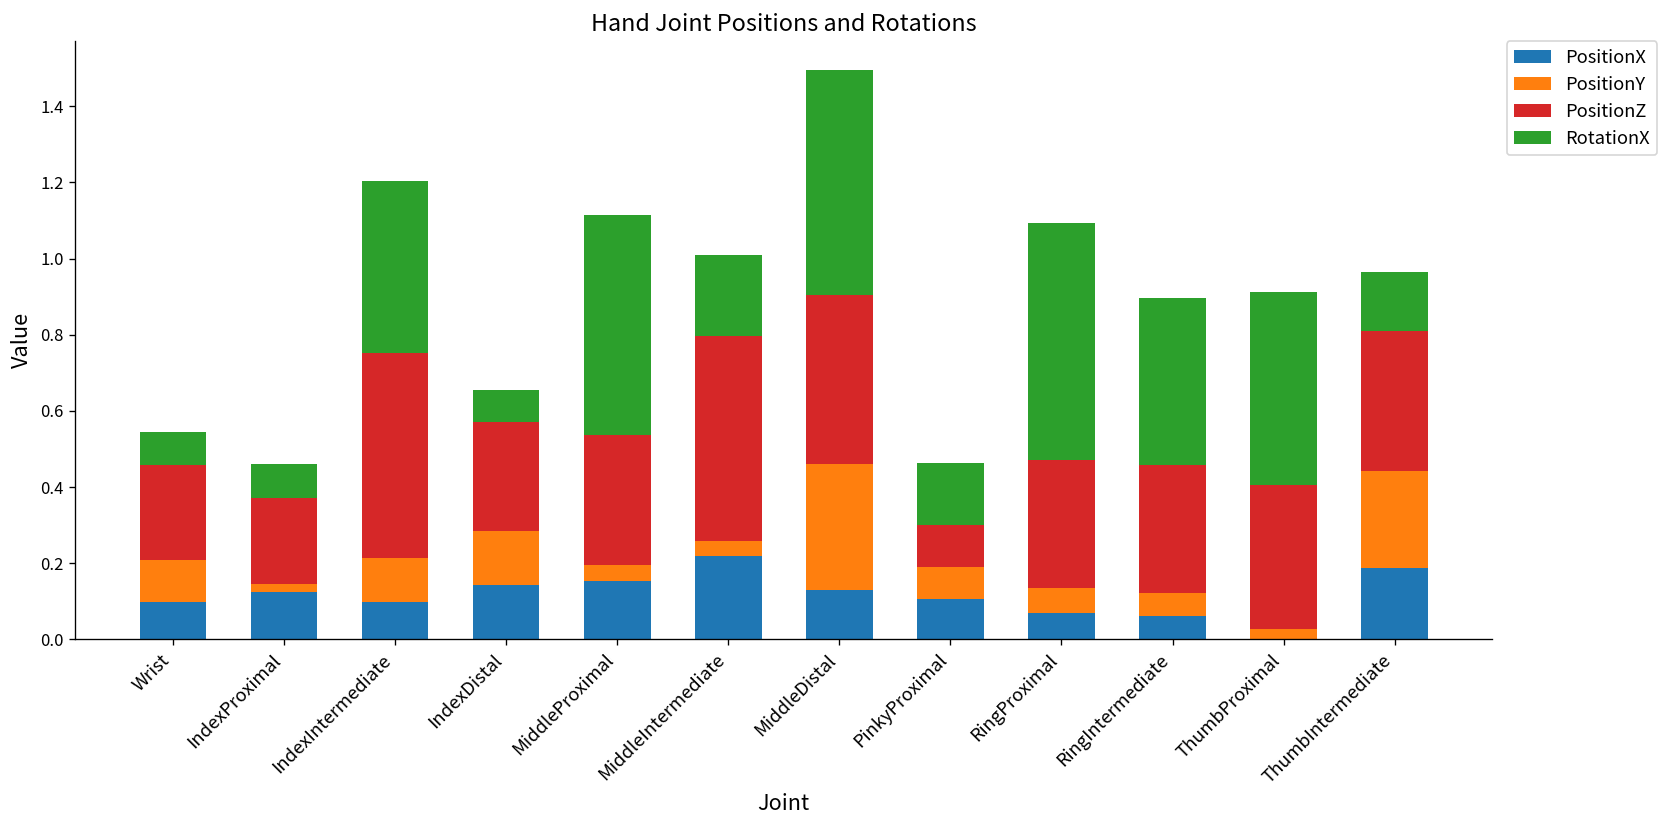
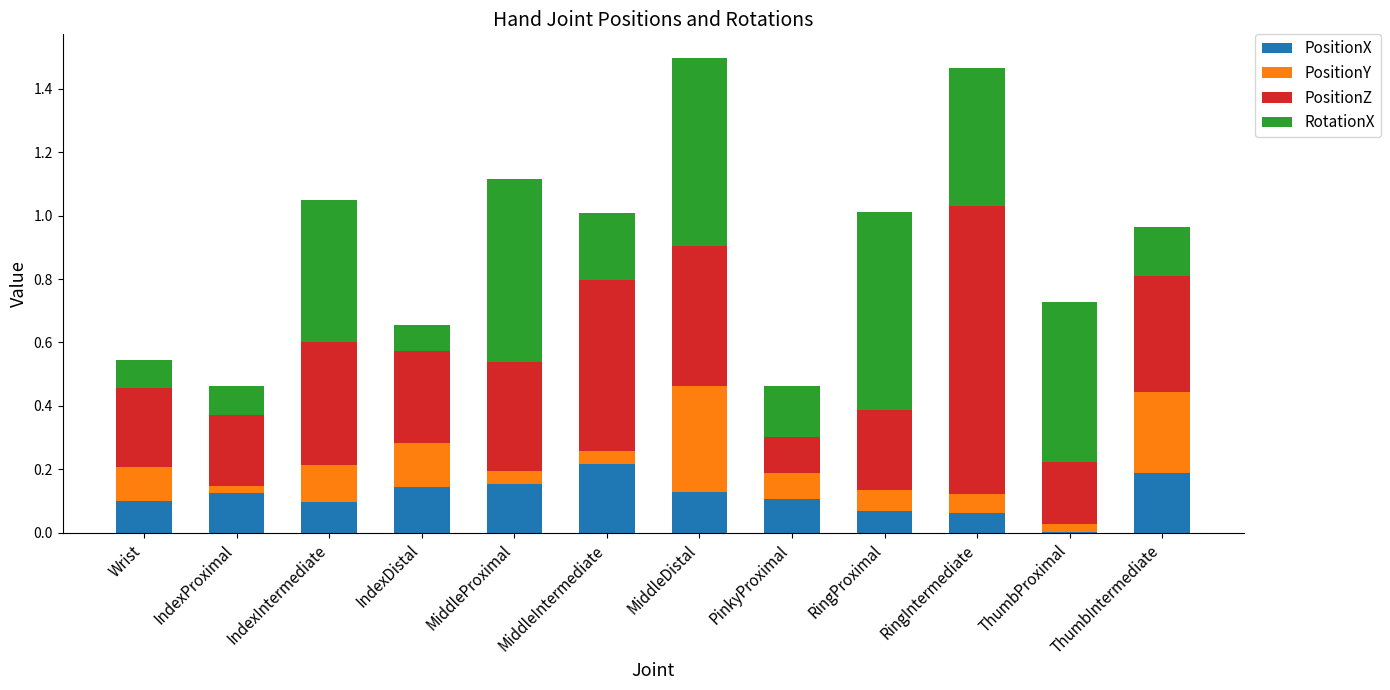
  {
    "PositionX": {
      "Wrist": 0.10,
      "IndexProximal": 0.12,
      "IndexIntermediate": 0.10,
      "IndexDistal": 0.14,
      "MiddleProximal": 0.15,
      "MiddleIntermediate": 0.22,
      "MiddleDistal": 0.13,
      "PinkyProximal": 0.11,
      "RingProximal": 0.07,
      "RingIntermediate": 0.06,
      "ThumbIntermediate": 0.19
    },
    "PositionY": {
      "Wrist": 0.11,
      "IndexProximal": 0.02,
      "IndexIntermediate": 0.12,
      "IndexDistal": 0.14,
      "MiddleProximal": 0.04,
      "MiddleIntermediate": 0.04,
      "MiddleDistal": 0.33,
      "PinkyProximal": 0.08,
      "RingProximal": 0.07,
      "RingIntermediate": 0.06,
      "ThumbProximal": 0.03,
      "ThumbIntermediate": 0.26
    },
    "PositionZ": {
      "Wrist": 0.25,
      "IndexProximal": 0.23,
-     "IndexIntermediate": 0.54,
+     "IndexIntermediate": 0.38,
      "IndexDistal": 0.29,
      "MiddleProximal": 0.34,
      "MiddleIntermediate": 0.54,
      "MiddleDistal": 0.44,
      "PinkyProximal": 0.11,
-     "RingProximal": 0.33,
-     "RingIntermediate": 0.34,
-     "ThumbProximal": 0.38,
+     "RingProximal": 0.25,
+     "RingIntermediate": 0.91,
+     "ThumbProximal": 0.19,
      "ThumbIntermediate": 0.37
    },
    "RotationX": {
      "Wrist": 0.09,
      "IndexProximal": 0.09,
      "IndexIntermediate": 0.45,
      "IndexDistal": 0.08,
      "MiddleProximal": 0.58,
      "MiddleIntermediate": 0.21,
      "MiddleDistal": 0.59,
      "PinkyProximal": 0.16,
      "RingProximal": 0.62,
      "RingIntermediate": 0.44,
      "ThumbProximal": 0.51,
      "ThumbIntermediate": 0.16
    }
  }
